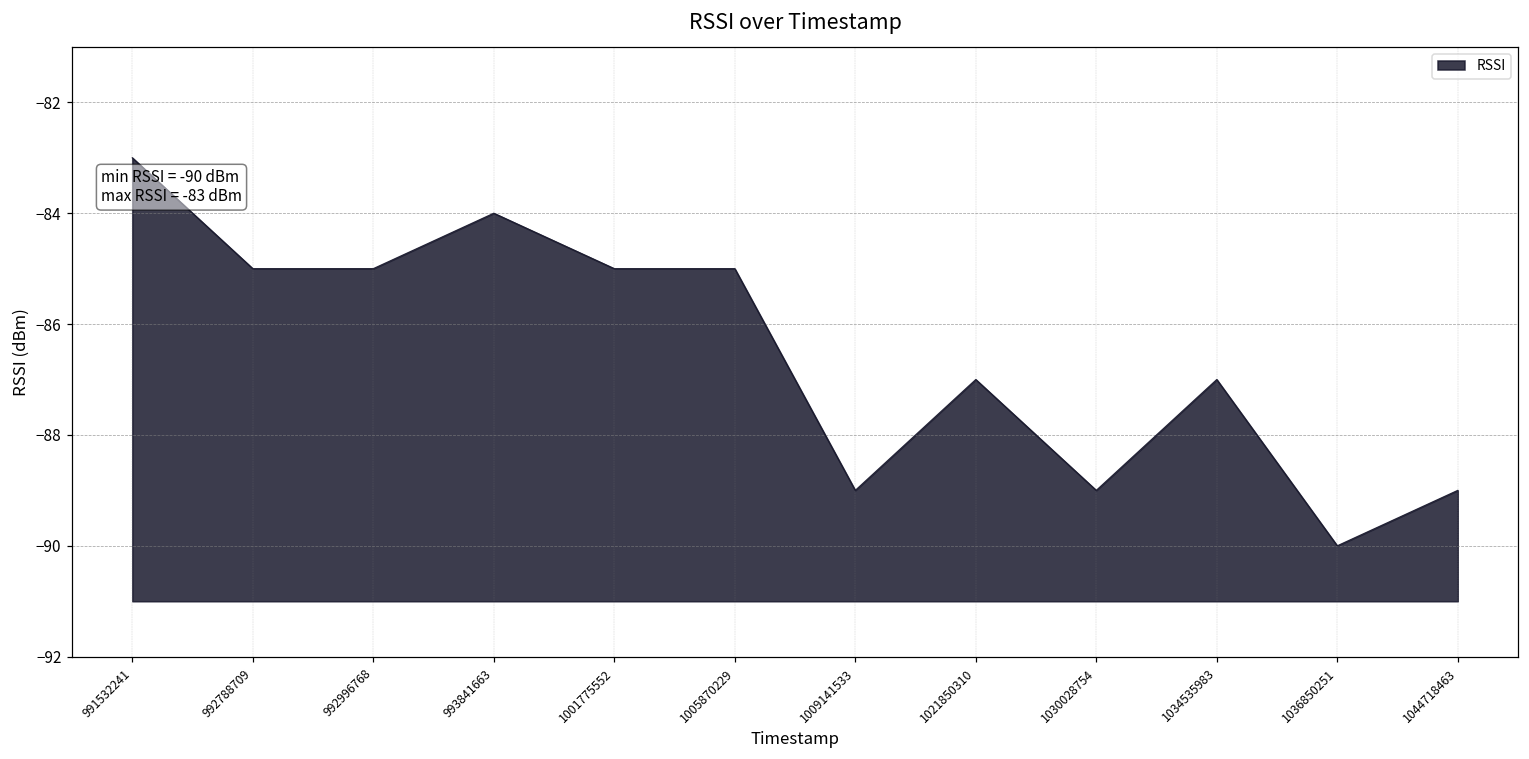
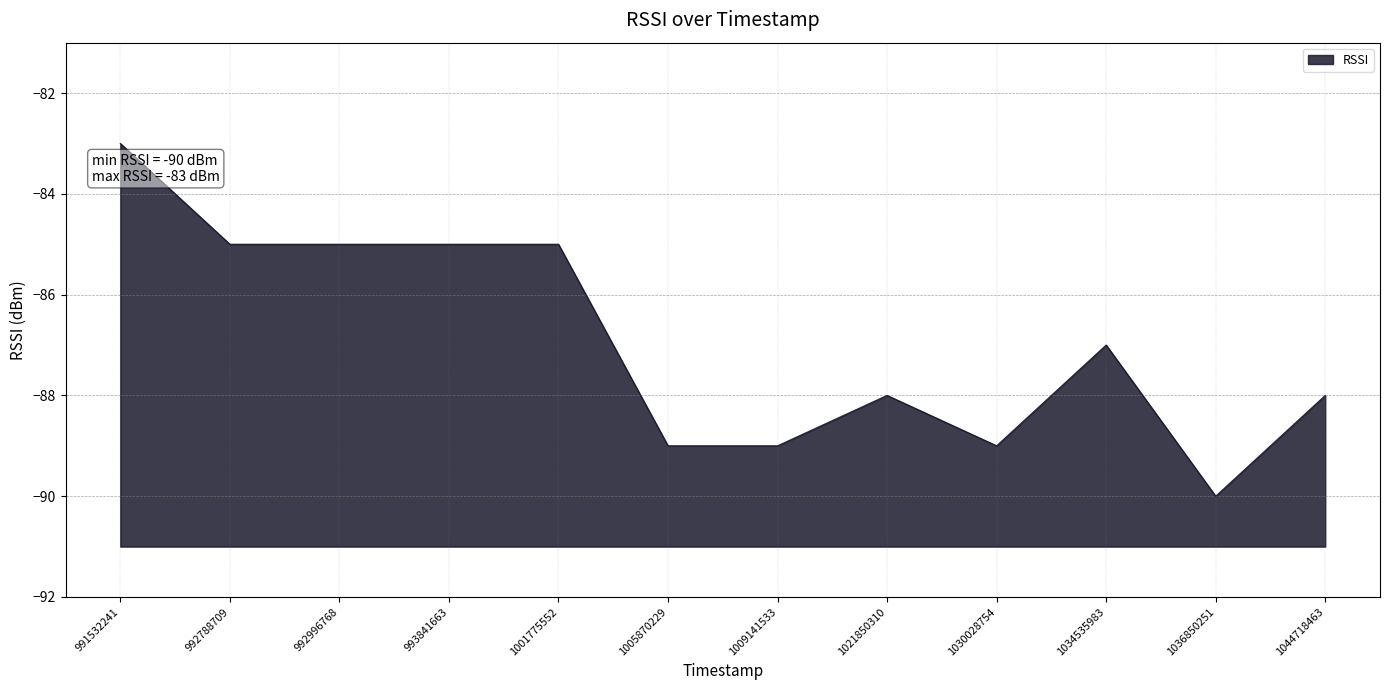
  {
    "992788709": -85,
    "992996768": -85,
-   "993841663": -84,
+   "993841663": -85,
    "1001775552": -85,
-   "1005870229": -85,
+   "1005870229": -89,
    "1009141533": -89,
-   "1021850310": -87,
+   "1021850310": -88,
    "1030028754": -89,
    "1034535983": -87,
    "1036850251": -90,
-   "1044718463": -89
+   "1044718463": -88
  }
